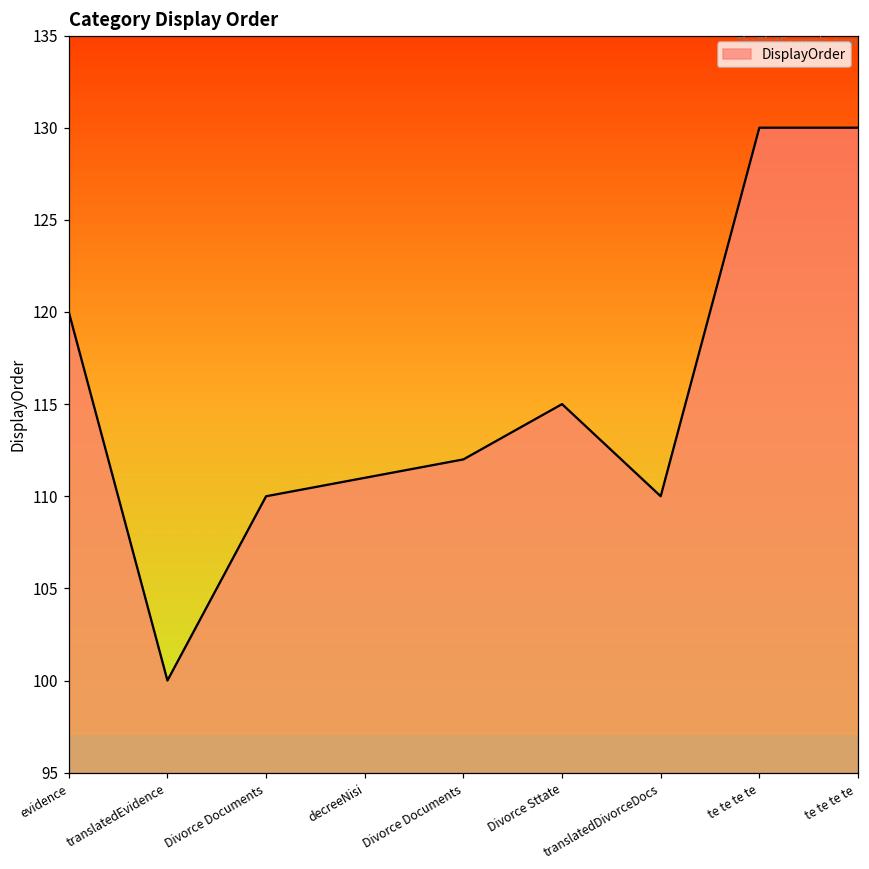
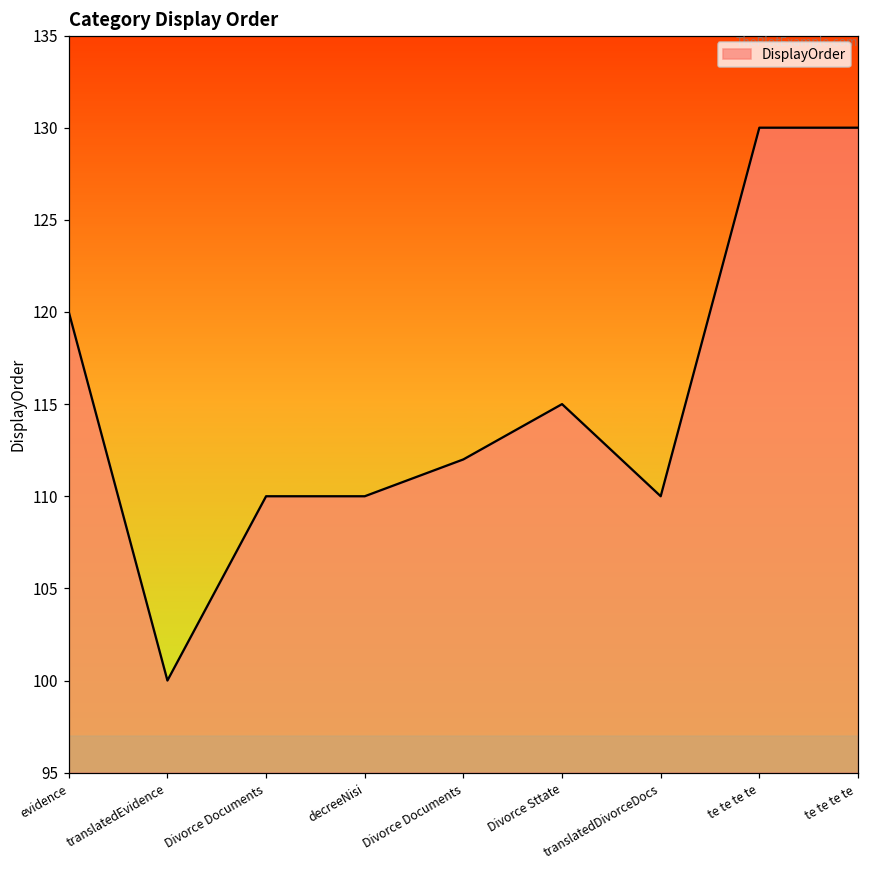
  {
    "evidence": 120,
    "translatedEvidence": 100,
-   "decreeNisi": 111,
+   "decreeNisi": 110,
    "Divorce Sttate": 115,
    "translatedDivorceDocs": 110
  }
